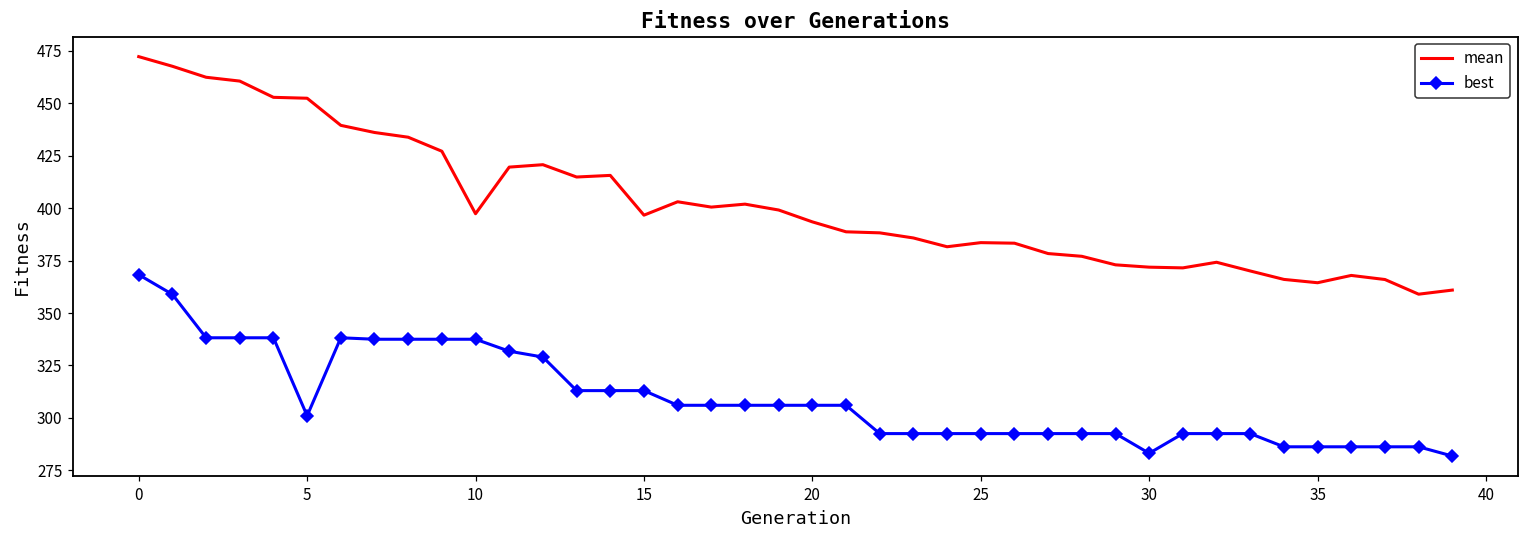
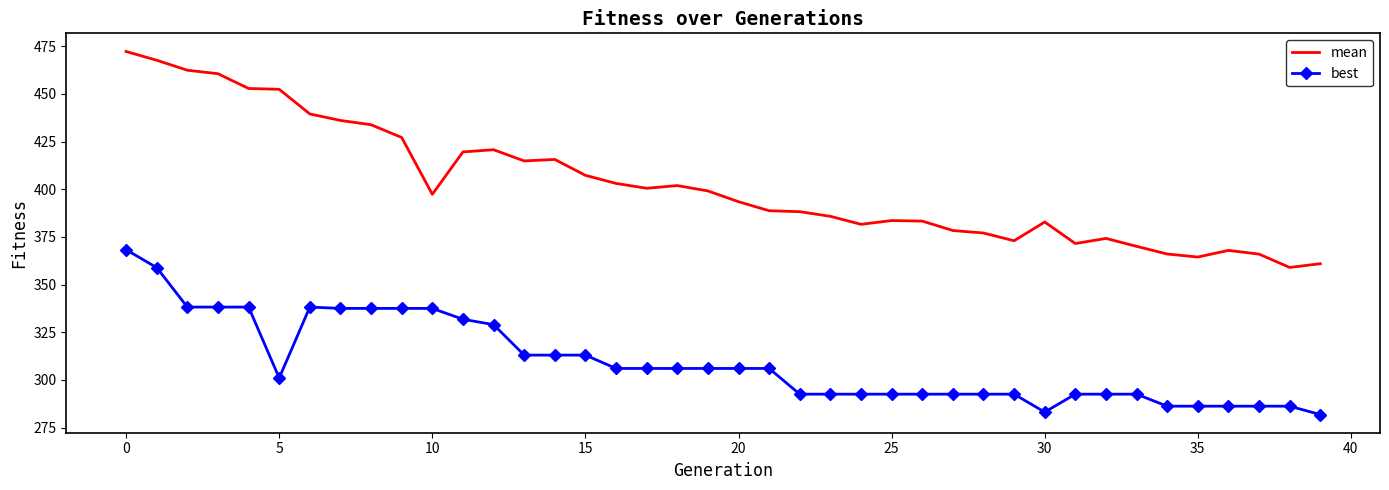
  {
    "mean": {
      "0": 472,
      "5": 452,
      "10": 397,
-     "15": 397,
+     "15": 407,
      "20": 393,
      "25": 384,
-     "30": 372,
+     "30": 383,
      "35": 364
    },
    "best": {
      "0": 368,
      "5": 301,
      "10": 338,
      "15": 313,
      "20": 306,
      "25": 293,
      "30": 283,
      "35": 286
    }
  }
